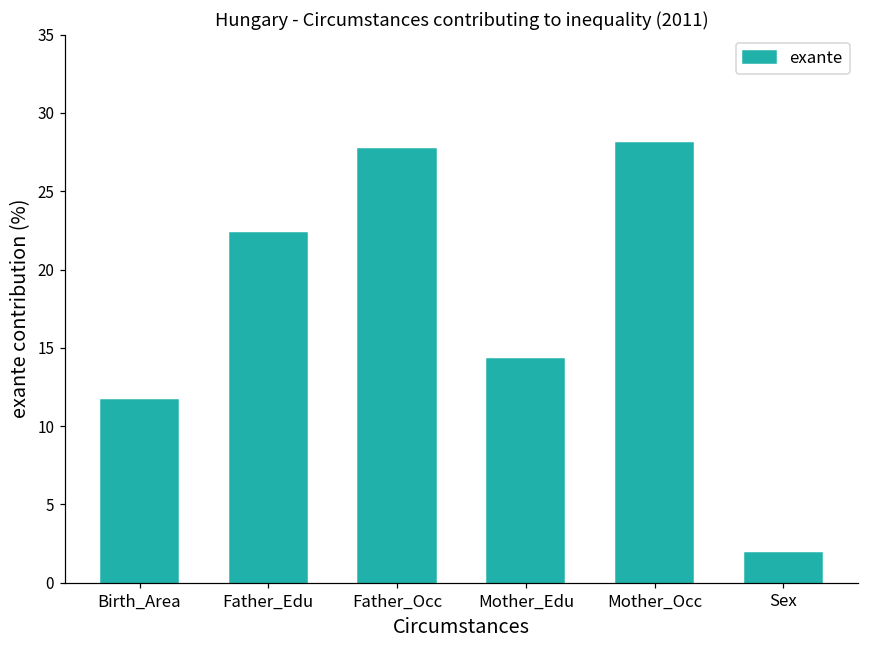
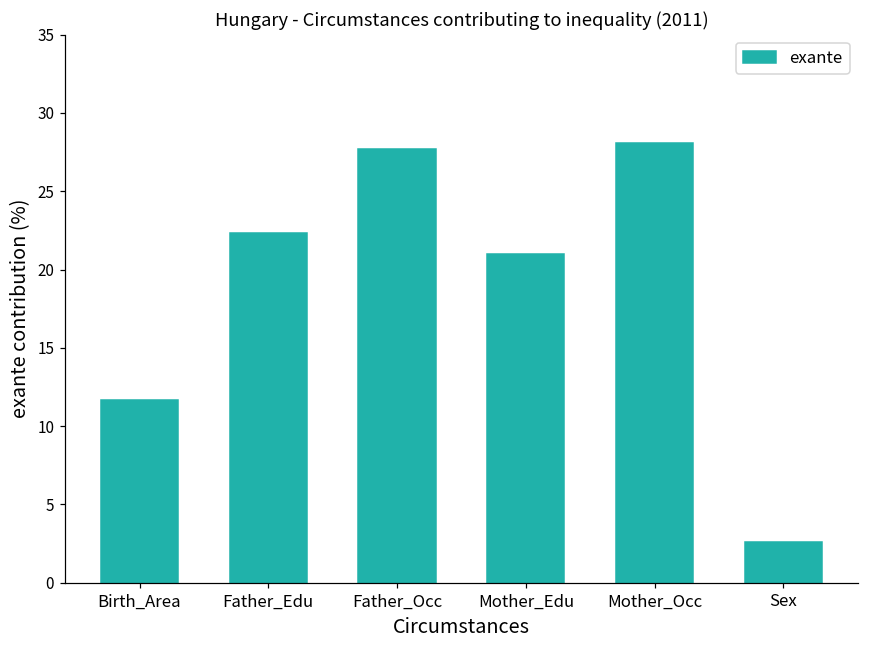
  {
    "Birth_Area": 11.7,
    "Father_Edu": 22.3,
    "Father_Occ": 27.7,
-   "Mother_Edu": 14.3,
+   "Mother_Edu": 21.0,
    "Mother_Occ": 28.1,
-   "Sex": 1.9
+   "Sex": 2.6
  }
